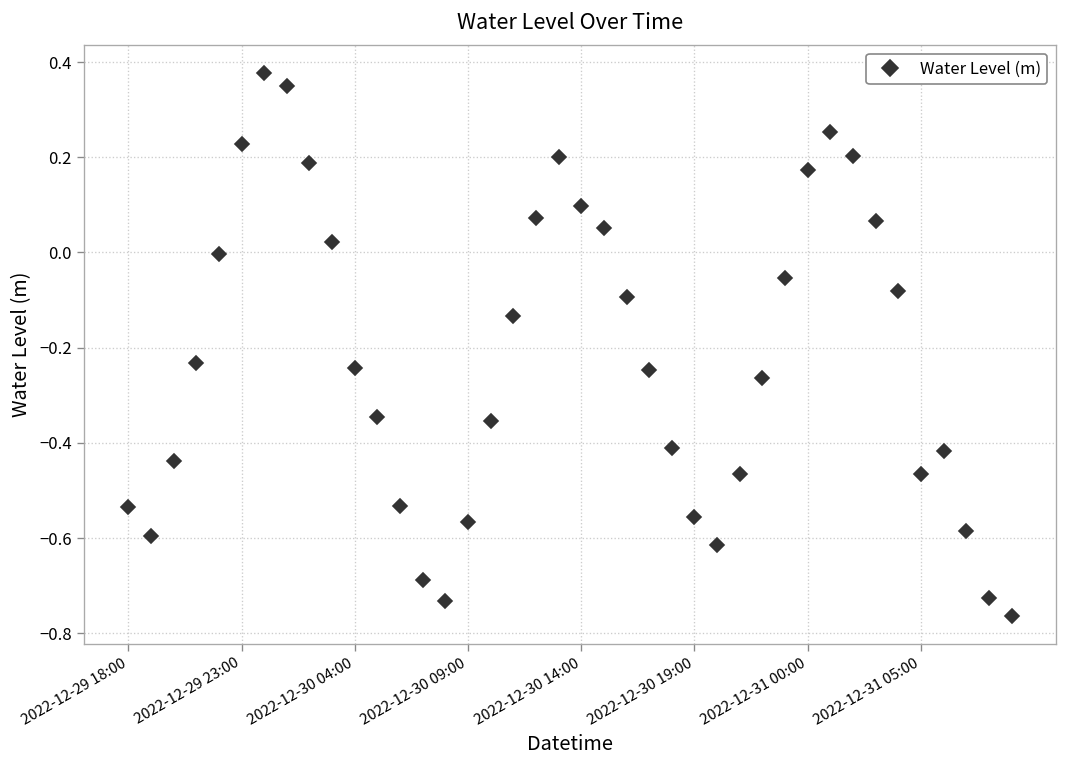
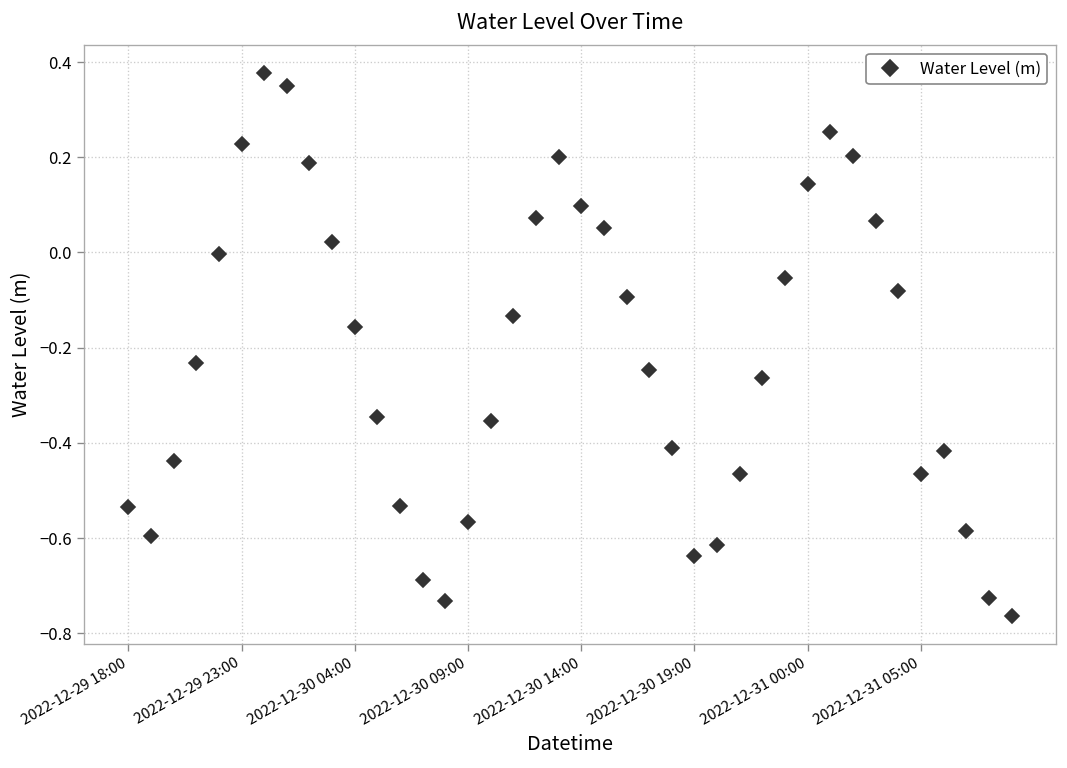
  {
    "2022-12-29 18:00": -0.54,
    "2022-12-29 23:00": 0.23,
-   "2022-12-30 04:00": -0.24,
+   "2022-12-30 04:00": -0.16,
    "2022-12-30 09:00": -0.57,
    "2022-12-30 14:00": 0.10,
-   "2022-12-30 19:00": -0.56,
-   "2022-12-31 00:00": 0.17,
+   "2022-12-30 19:00": -0.64,
+   "2022-12-31 00:00": 0.14,
    "2022-12-31 05:00": -0.46
  }
